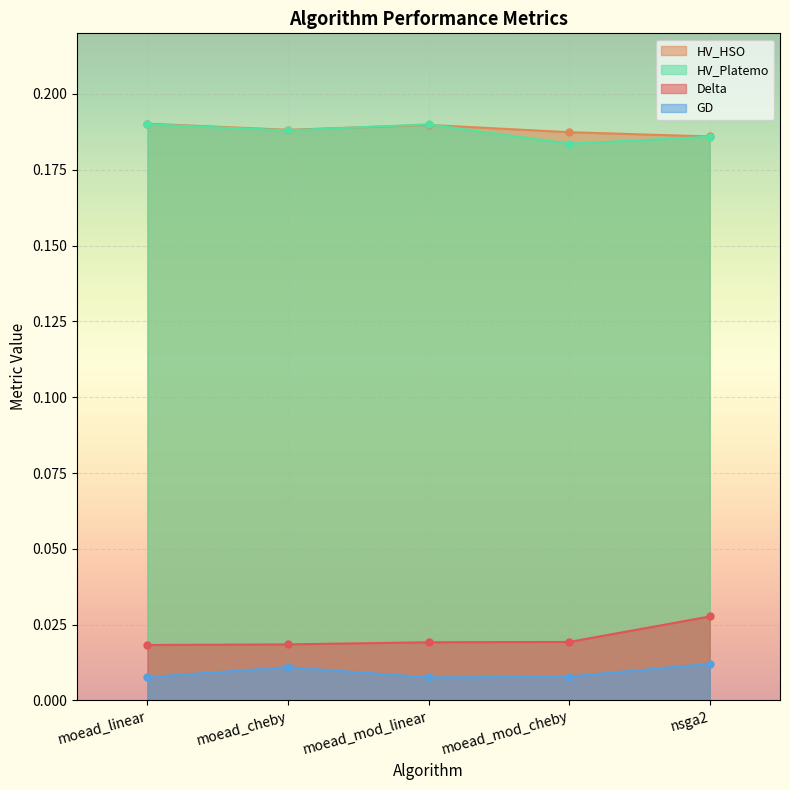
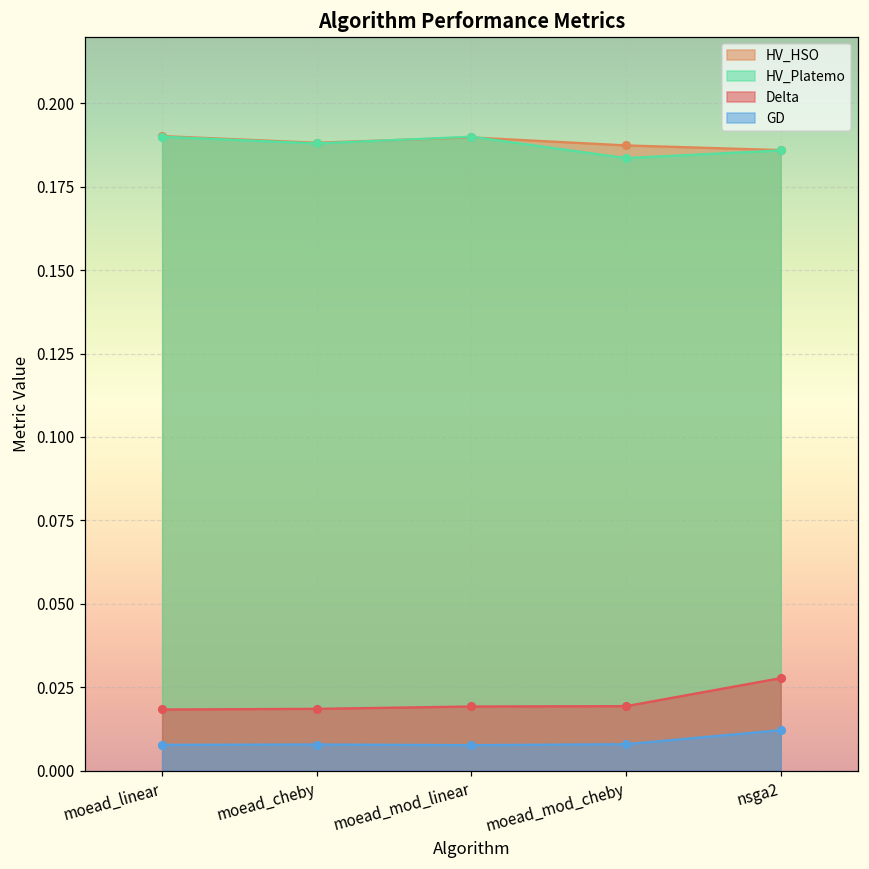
  {
    "HV_Platemo": {
      "moead_mod_cheby": 0.184
    },
    "GD": {
      "moead_linear": 0.008,
-     "moead_cheby": 0.011,
+     "moead_cheby": 0.008,
      "moead_mod_linear": 0.008,
      "moead_mod_cheby": 0.008,
      "nsga2": 0.012
    }
  }
